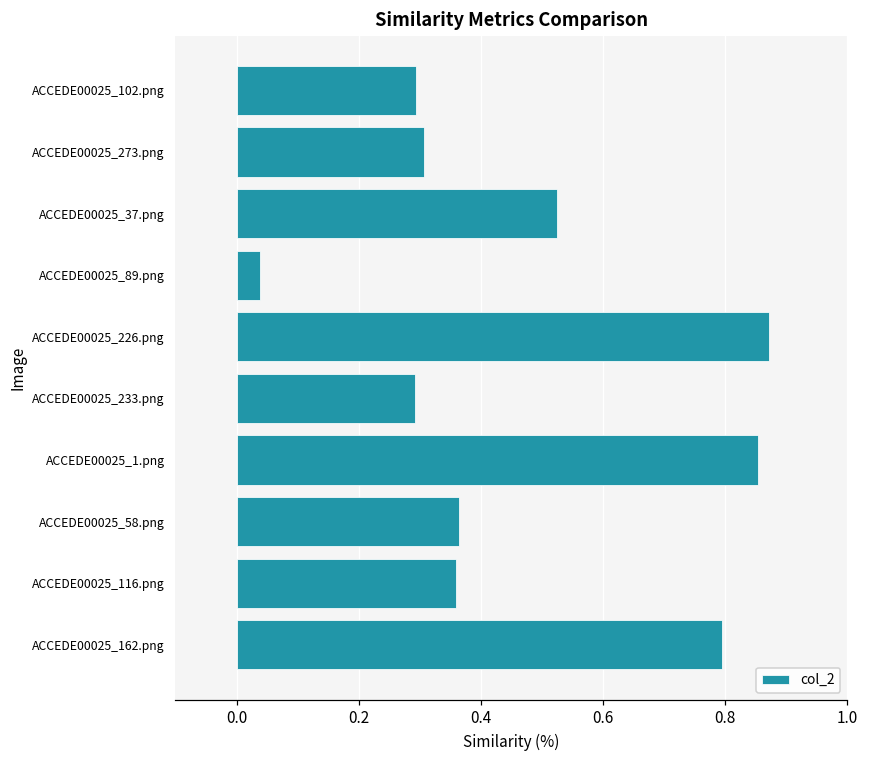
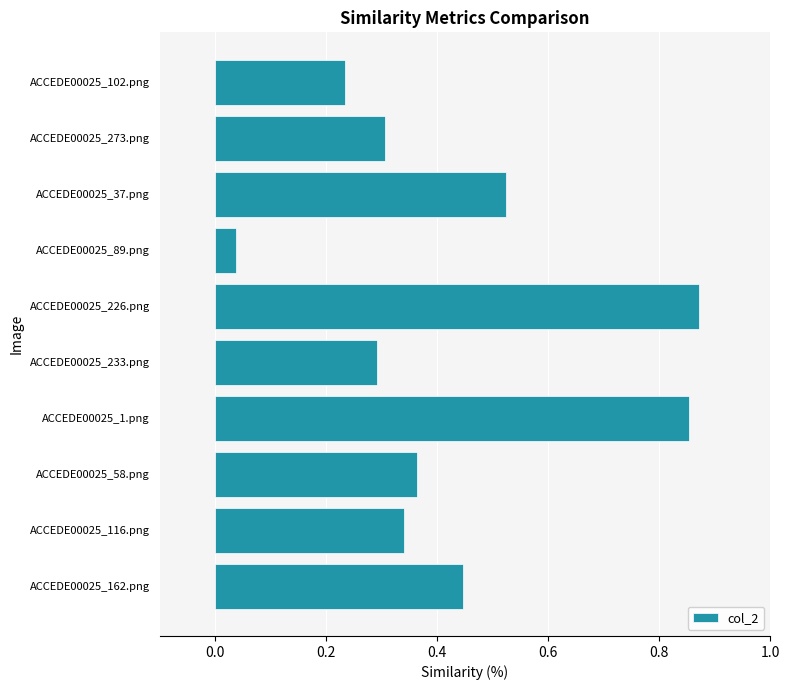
  {
-   "ACCEDE00025_102.png": 0.29,
+   "ACCEDE00025_102.png": 0.23,
    "ACCEDE00025_273.png": 0.31,
    "ACCEDE00025_37.png": 0.52,
    "ACCEDE00025_89.png": 0.04,
    "ACCEDE00025_226.png": 0.87,
    "ACCEDE00025_233.png": 0.29,
    "ACCEDE00025_1.png": 0.85,
    "ACCEDE00025_58.png": 0.36,
-   "ACCEDE00025_116.png": 0.36,
-   "ACCEDE00025_162.png": 0.79
+   "ACCEDE00025_116.png": 0.34,
+   "ACCEDE00025_162.png": 0.45
  }
